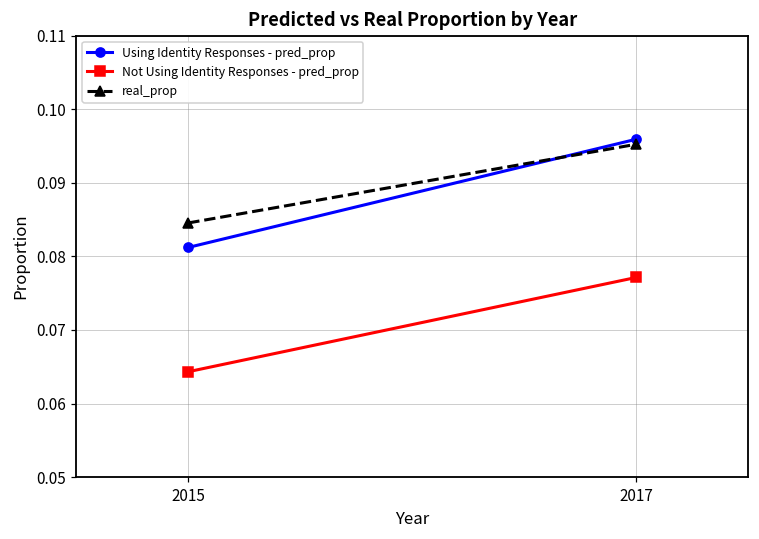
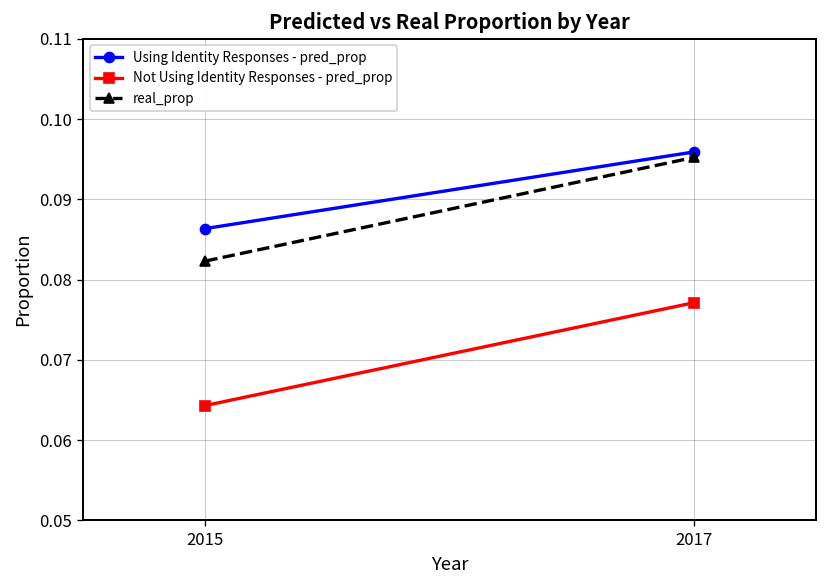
  {
    "Using Identity Responses - pred_prop": {
-     "2015": 0.081,
+     "2015": 0.086,
      "2017": 0.096
    },
    "Not Using Identity Responses - pred_prop": {
      "2015": 0.064,
      "2017": 0.077
    },
    "real_prop": {
-     "2015": 0.085,
+     "2015": 0.082,
      "2017": 0.095
    }
  }
